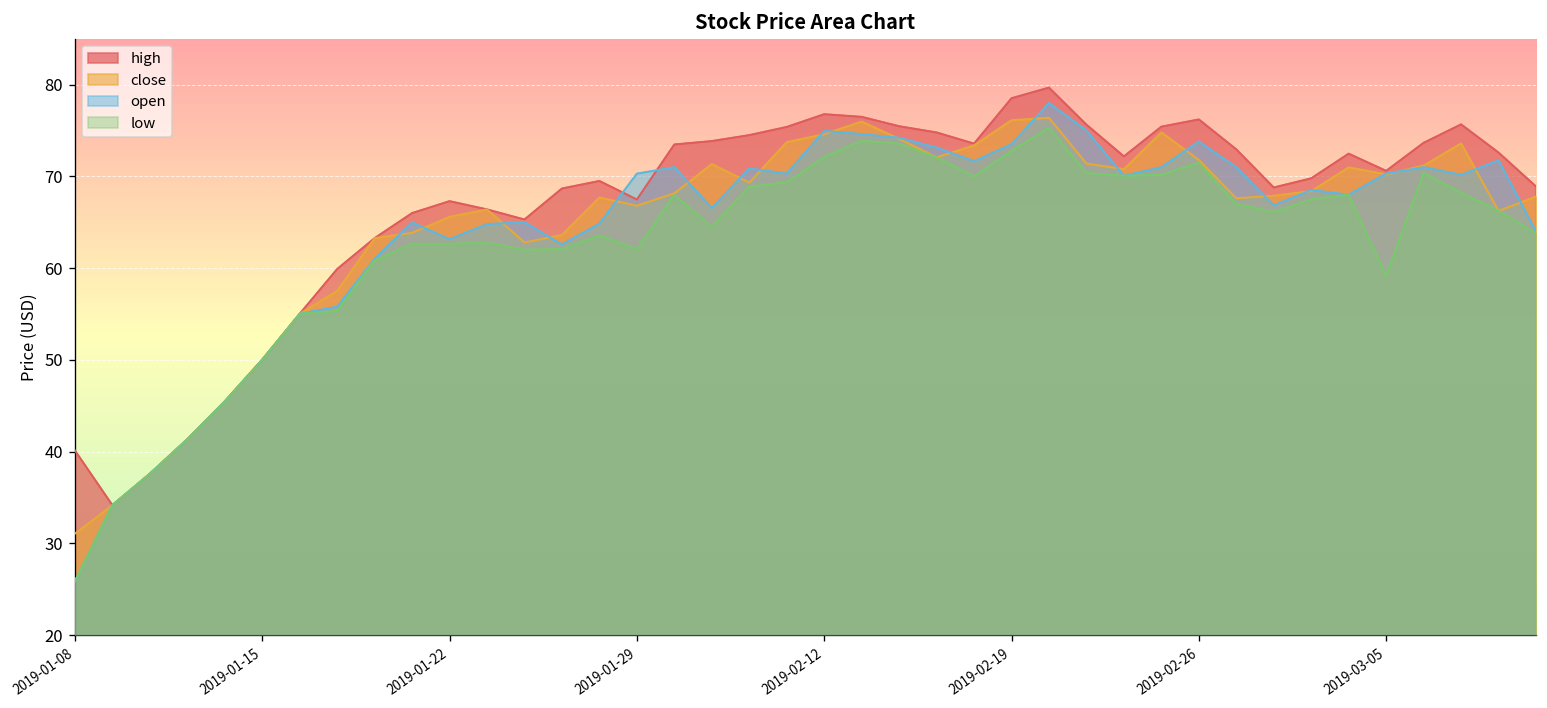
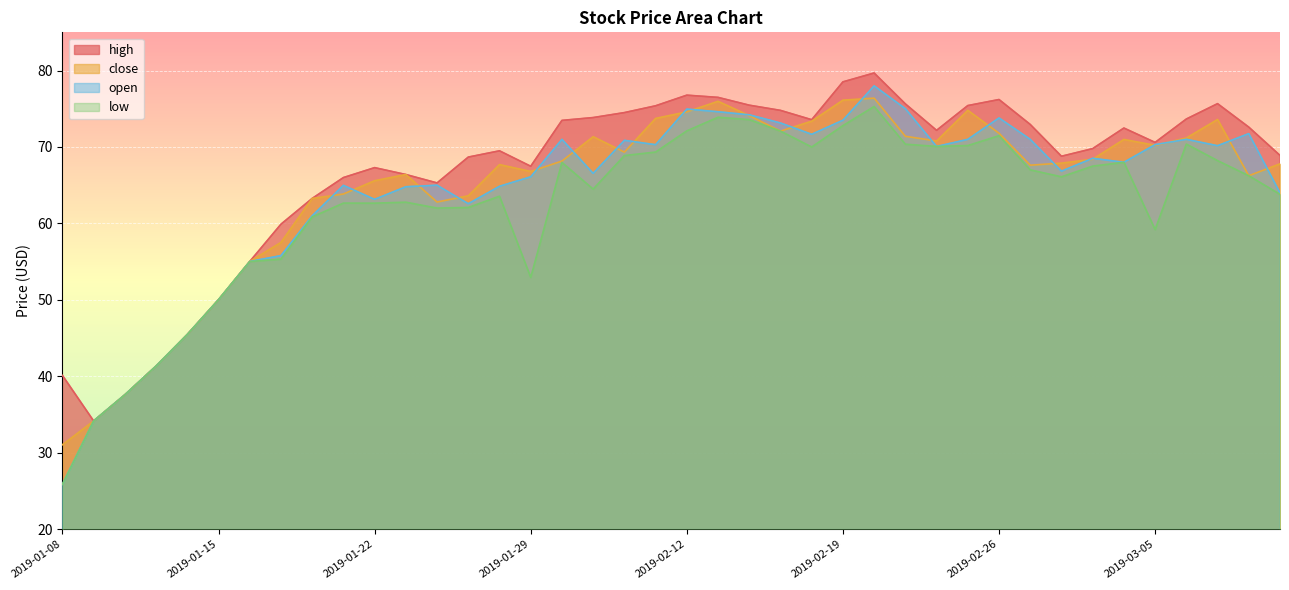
  {
    "high": {
      "2019-01-08": 40,
      "2019-01-22": 67,
      "2019-01-29": 67,
      "2019-02-12": 77,
      "2019-02-19": 79,
      "2019-02-26": 76
    },
    "close": {
      "2019-01-08": 31,
      "2019-01-22": 66,
      "2019-01-29": 67,
      "2019-02-12": 75,
      "2019-02-19": 76
    },
    "open": {
      "2019-01-22": 63,
-     "2019-01-29": 70,
+     "2019-01-29": 66,
      "2019-02-12": 75,
      "2019-02-19": 74,
      "2019-02-26": 74
    },
    "low": {
      "2019-01-22": 63,
-     "2019-01-29": 62,
+     "2019-01-29": 53,
      "2019-02-12": 72,
      "2019-02-19": 73,
      "2019-03-05": 59
    }
  }
